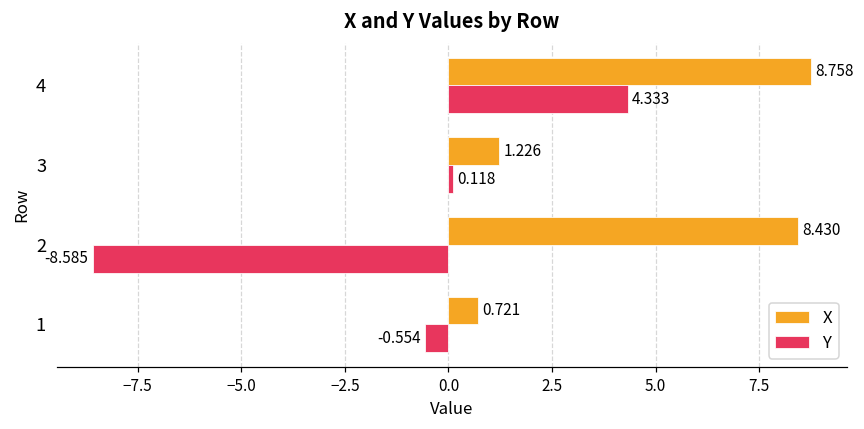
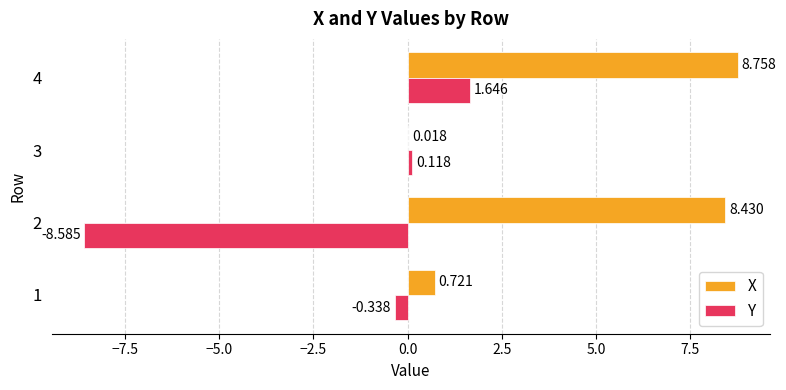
  {
    "X": {
      "4": 8.758,
-     "3": 1.226,
+     "3": 0.018,
      "2": 8.430,
      "1": 0.721
    },
    "Y": {
-     "4": 4.333,
+     "4": 1.646,
      "3": 0.118,
      "2": -8.585,
-     "1": -0.554
+     "1": -0.338
    }
  }
